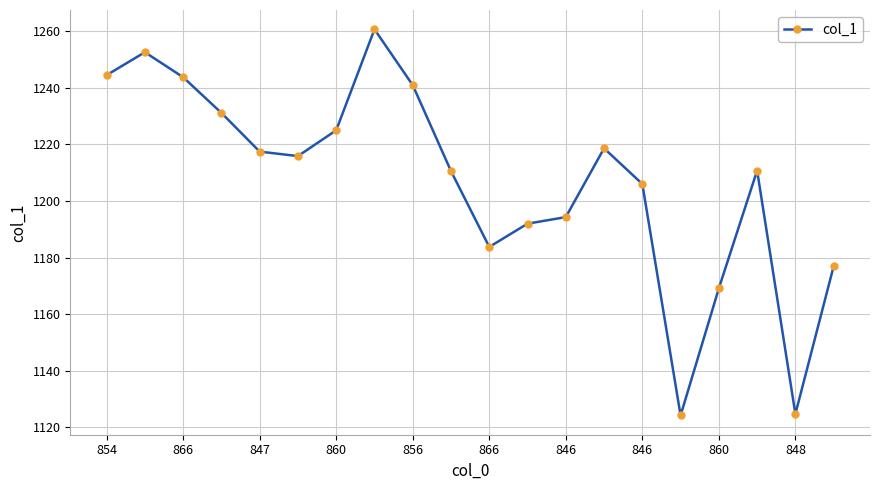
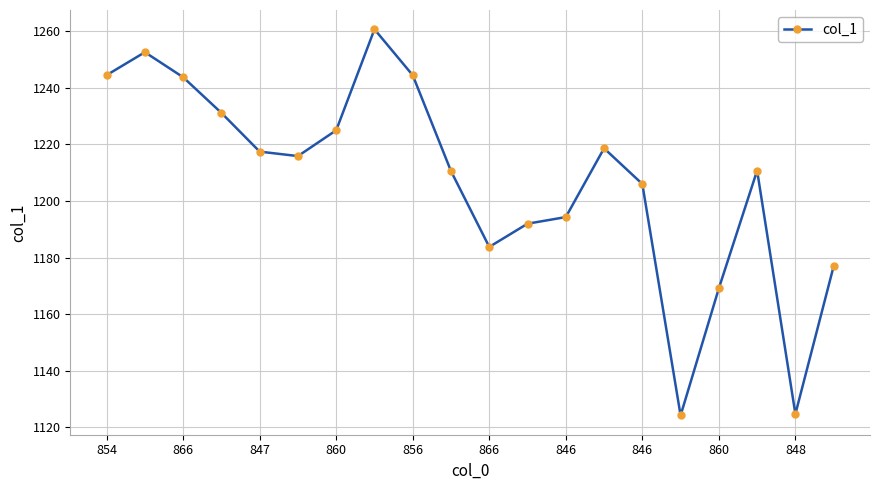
  {
    "854": 1244,
    "847": 1217,
-   "856": 1241,
+   "856": 1244,
    "848": 1125
  }
